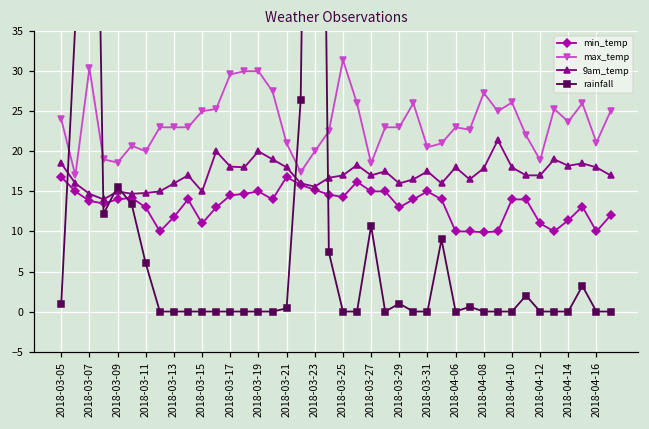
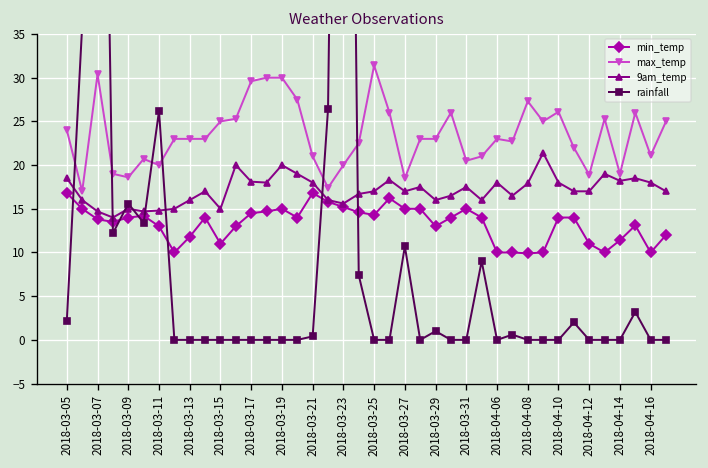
  {
    "max_temp": {
      "2018-03-05": 24,
      "2018-03-07": 30,
      "2018-03-09": 19,
      "2018-03-11": 20,
      "2018-03-13": 23,
      "2018-03-15": 25,
      "2018-03-17": 30,
      "2018-03-19": 30,
      "2018-03-21": 21,
      "2018-03-23": 20,
      "2018-03-25": 31,
      "2018-03-27": 19,
      "2018-03-29": 23,
      "2018-03-31": 21,
      "2018-04-06": 23,
      "2018-04-08": 27,
      "2018-04-10": 26,
      "2018-04-12": 19,
-     "2018-04-14": 24,
+     "2018-04-14": 19,
      "2018-04-16": 21
    },
    "rainfall": {
-     "2018-03-05": 1,
+     "2018-03-05": 2,
      "2018-03-09": 16,
-     "2018-03-11": 6,
+     "2018-03-11": 26,
      "2018-03-13": 0,
      "2018-03-15": 0,
      "2018-03-17": 0,
      "2018-03-19": 0,
      "2018-03-21": 0,
      "2018-03-25": 0,
      "2018-03-27": 11,
      "2018-03-29": 1,
      "2018-03-31": 0,
      "2018-04-06": 0,
      "2018-04-08": 0,
      "2018-04-10": 0,
      "2018-04-12": 0,
      "2018-04-14": 0,
      "2018-04-16": 0
    }
  }
